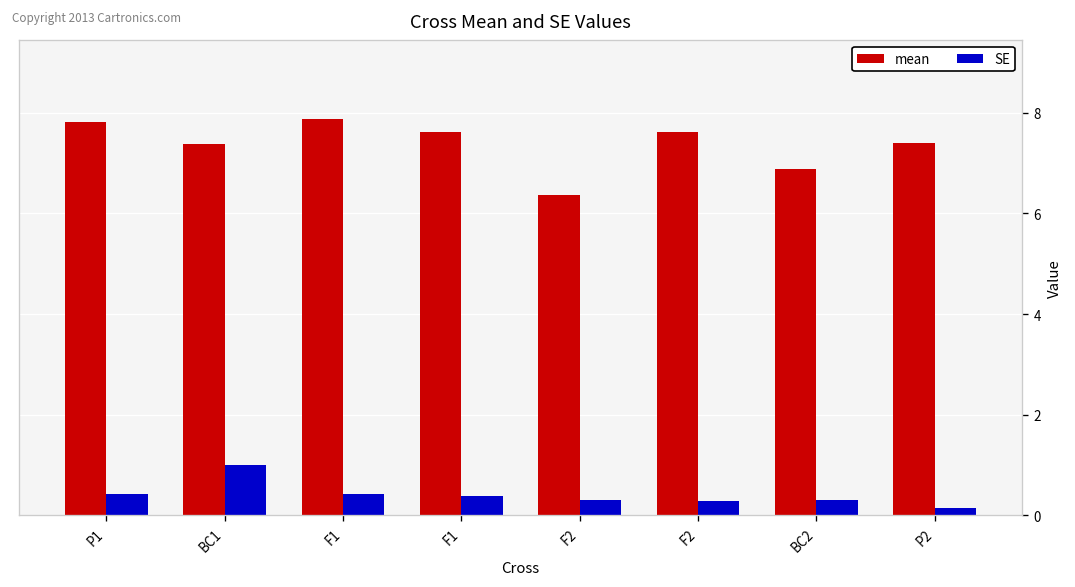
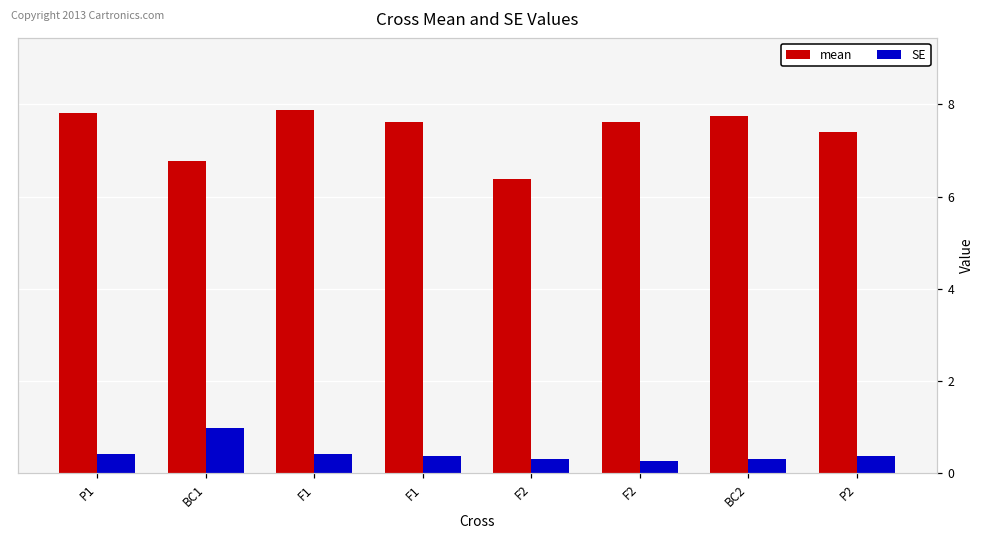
  {
    "mean": {
      "P1": 7.8,
-     "BC1": 7.4,
-     "BC2": 6.9,
+     "BC1": 6.8,
+     "BC2": 7.8,
      "P2": 7.4
    },
    "SE": {
      "P1": 0.4,
      "BC1": 1.0,
      "BC2": 0.3,
-     "P2": 0.1
+     "P2": 0.4
    }
  }
